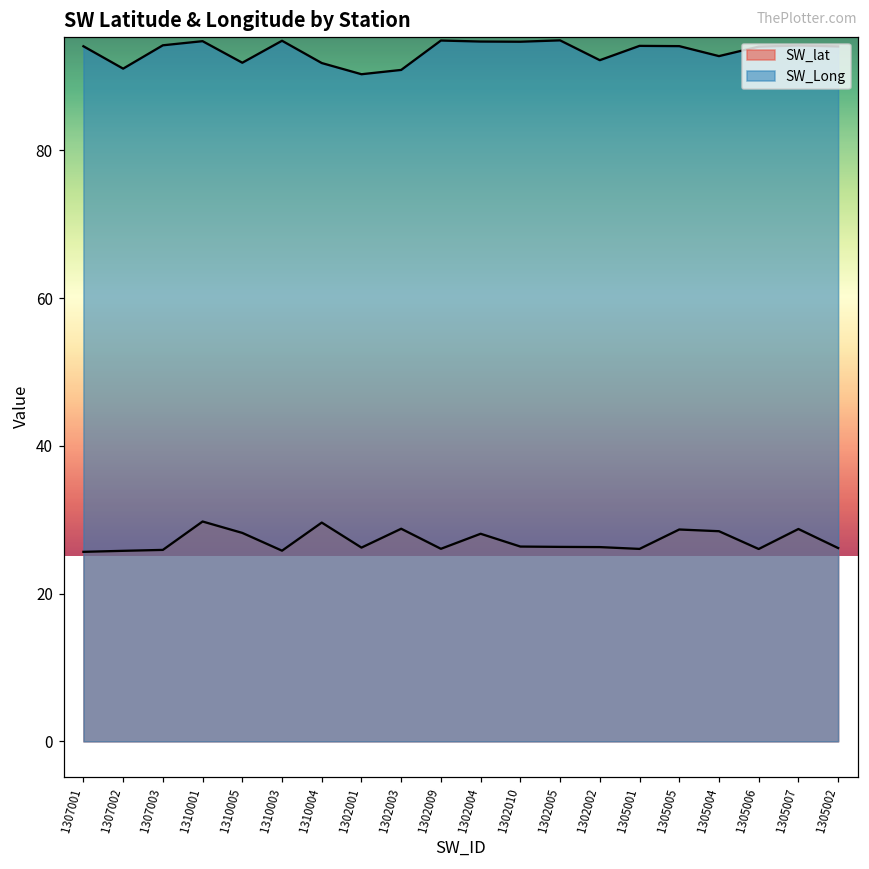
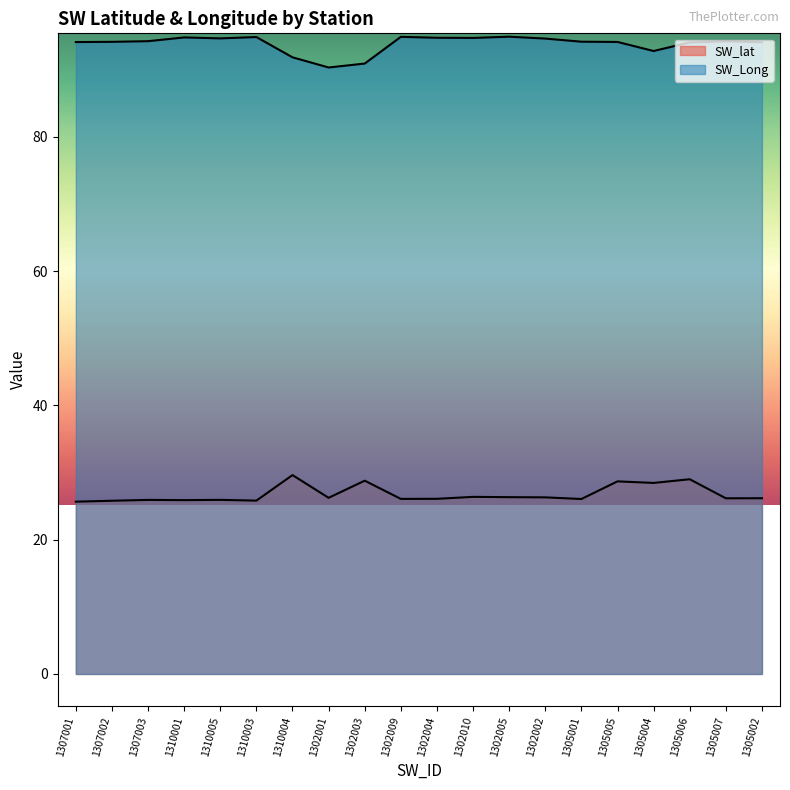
  {
    "SW_lat": {
      "1307001": 26,
      "1307002": 26,
      "1307003": 26,
-     "1310001": 30,
-     "1310005": 28,
+     "1310001": 26,
+     "1310005": 26,
      "1310003": 26,
      "1310004": 30,
      "1302001": 26,
      "1302003": 29,
      "1302009": 26,
-     "1302004": 28,
+     "1302004": 26,
      "1302010": 26,
      "1302005": 26,
      "1302002": 26,
      "1305001": 26,
      "1305005": 29,
      "1305004": 28,
-     "1305006": 26,
-     "1305007": 29,
+     "1305006": 29,
+     "1305007": 26,
      "1305002": 26
    },
    "SW_Long": {
      "1307001": 94,
-     "1307002": 91,
+     "1307002": 94,
      "1307003": 94,
      "1310001": 95,
-     "1310005": 92,
+     "1310005": 95,
      "1310003": 95,
      "1310004": 92,
      "1302001": 90,
      "1302003": 91,
      "1302009": 95,
      "1302004": 95,
      "1302010": 95,
      "1302005": 95,
-     "1302002": 92,
+     "1302002": 95,
      "1305001": 94,
      "1305005": 94,
      "1305004": 93
    }
  }
